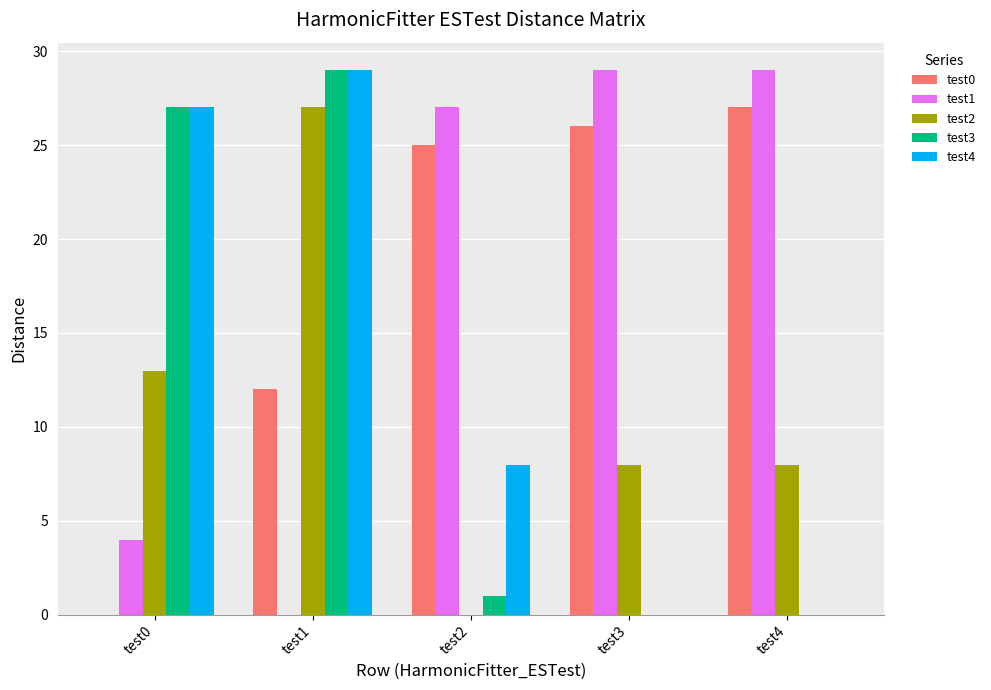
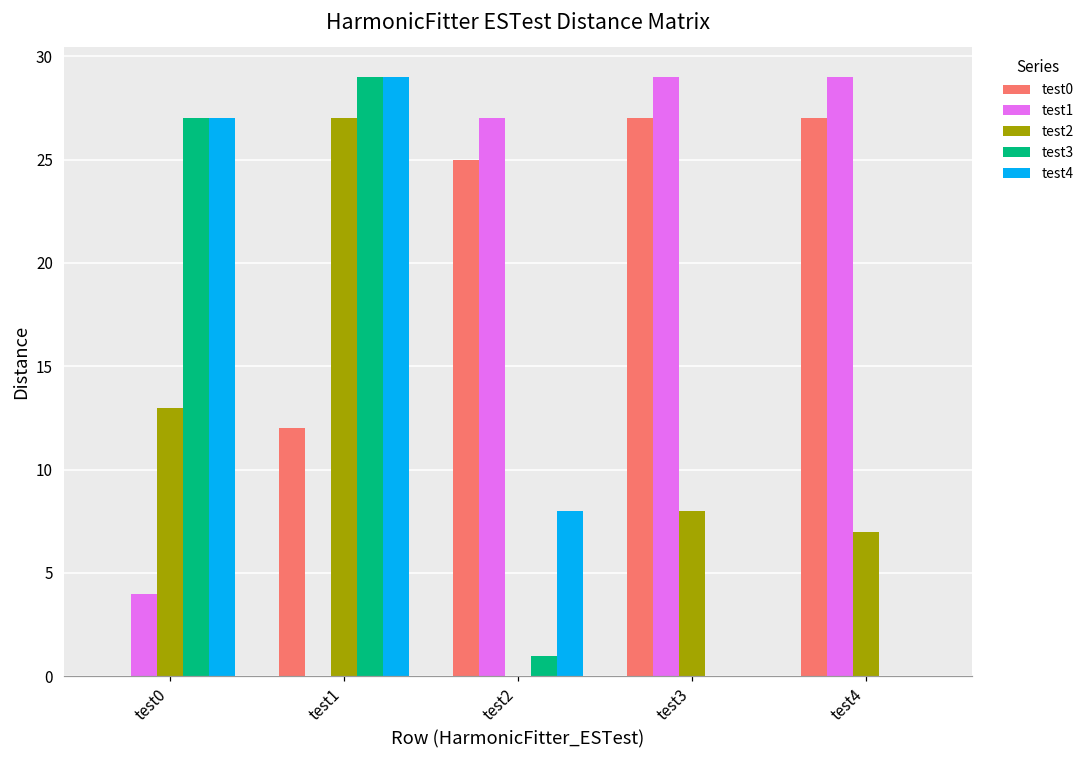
  {
    "test0": {
      "test0": 0,
      "test1": 12,
      "test2": 25,
-     "test3": 26,
+     "test3": 27,
      "test4": 27
    },
    "test1": {
      "test0": 4,
      "test1": 0,
      "test2": 27,
      "test3": 29,
      "test4": 29
    },
    "test2": {
      "test0": 13,
      "test1": 27,
      "test2": 0,
      "test3": 8,
-     "test4": 8
+     "test4": 7
    },
    "test3": {
      "test0": 27,
      "test1": 29,
      "test2": 1,
      "test3": 0,
      "test4": 0
    },
    "test4": {
      "test0": 27,
      "test1": 29,
      "test2": 8,
      "test3": 0,
      "test4": 0
    }
  }
